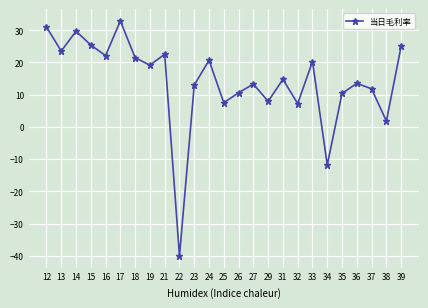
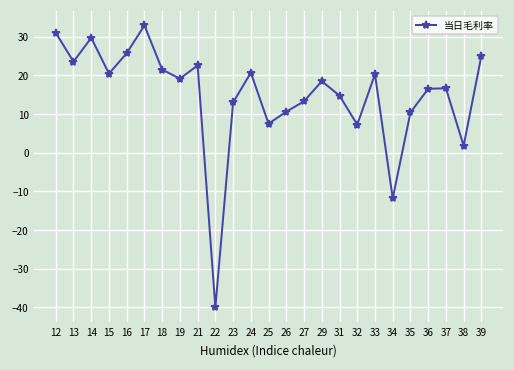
  {
    "12": 31,
    "13": 24,
    "14": 30,
-   "15": 25,
-   "16": 22,
+   "15": 20,
+   "16": 26,
    "17": 33,
    "18": 21,
    "19": 19,
    "21": 23,
    "22": -40,
    "23": 13,
    "24": 21,
    "25": 7,
    "26": 11,
    "27": 13,
-   "29": 8,
+   "29": 18,
    "31": 15,
    "32": 7,
    "33": 20,
    "34": -12,
    "35": 10,
-   "36": 13,
-   "37": 12,
+   "36": 16,
+   "37": 17,
    "38": 2,
    "39": 25
  }
